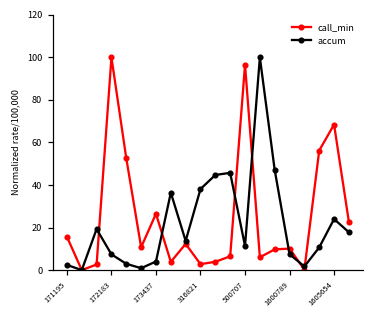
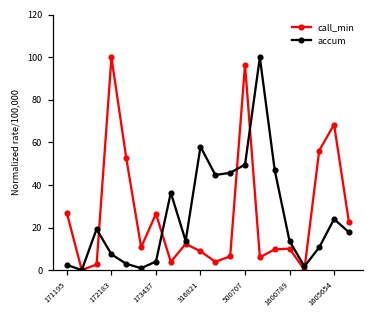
  {
    "call_min": {
-     "171195": 16,
+     "171195": 27,
      "172183": 100,
      "173437": 26,
-     "316821": 3,
+     "316821": 9,
      "500707": 97,
      "1600789": 10,
      "1605654": 68
    },
    "accum": {
      "171195": 2,
      "172183": 7,
      "173437": 4,
-     "316821": 38,
-     "500707": 11,
-     "1600789": 7,
+     "316821": 58,
+     "500707": 50,
+     "1600789": 14,
      "1605654": 24
    }
  }
